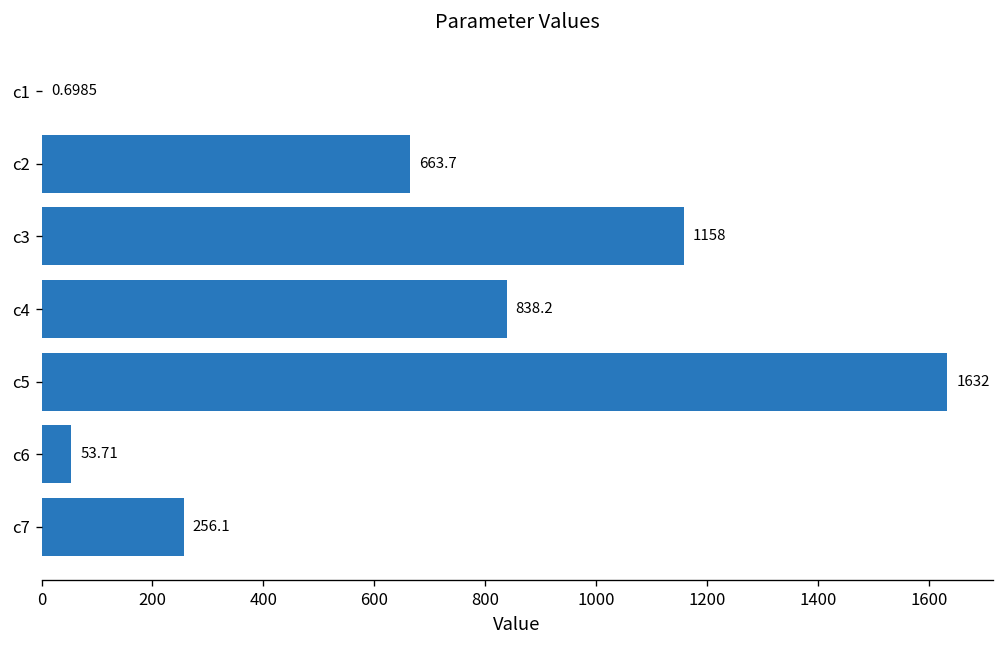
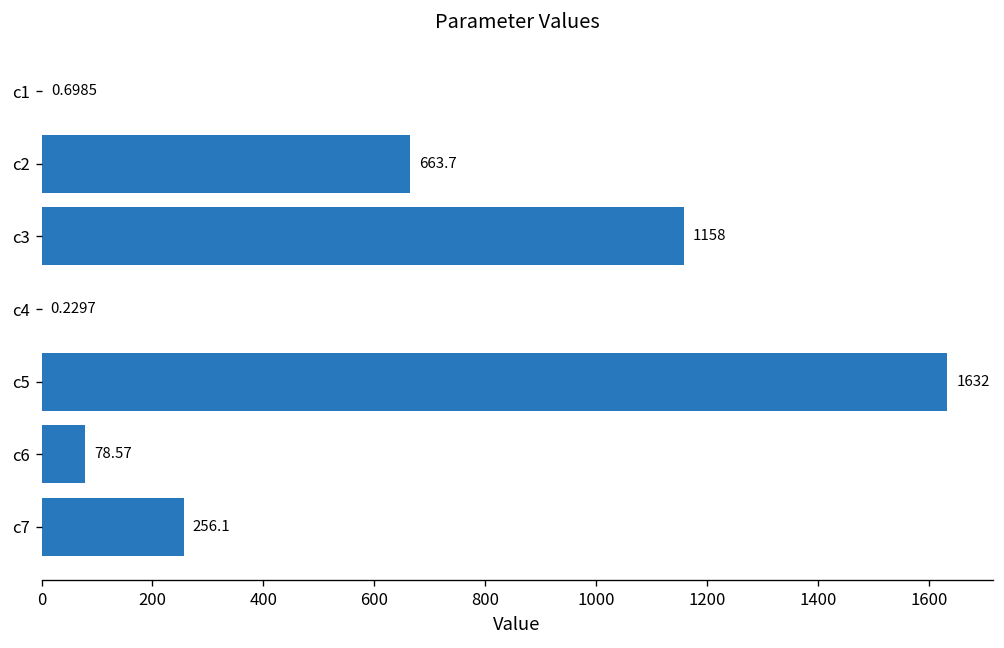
  {
    "c1": 0.6985,
    "c2": 663.7,
    "c3": 1158,
-   "c4": 838.2,
+   "c4": 0.2297,
    "c5": 1632,
-   "c6": 53.71,
+   "c6": 78.57,
    "c7": 256.1
  }
